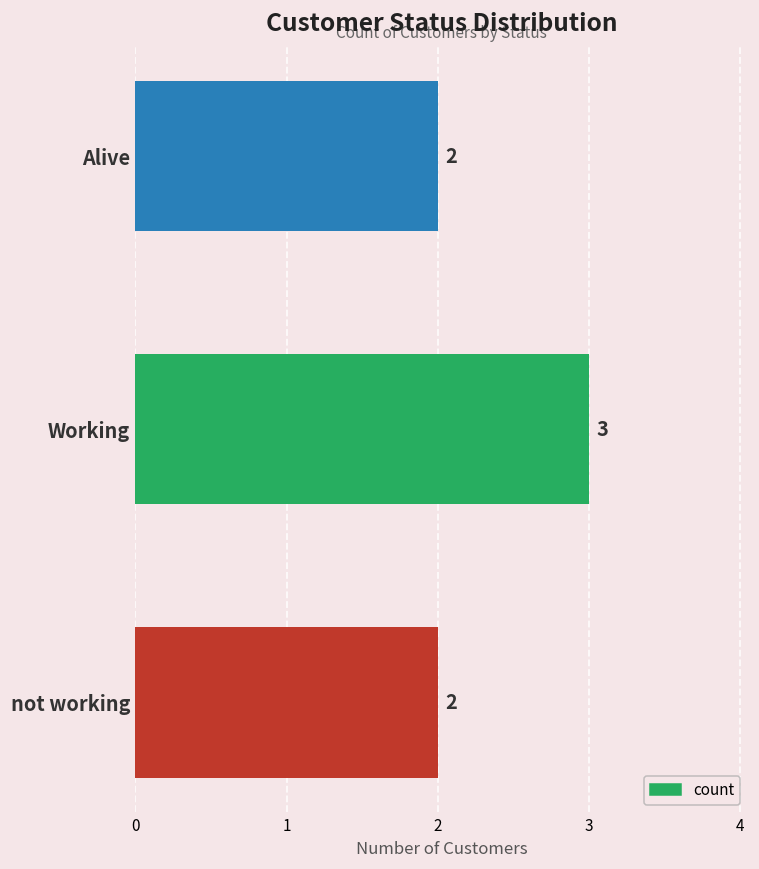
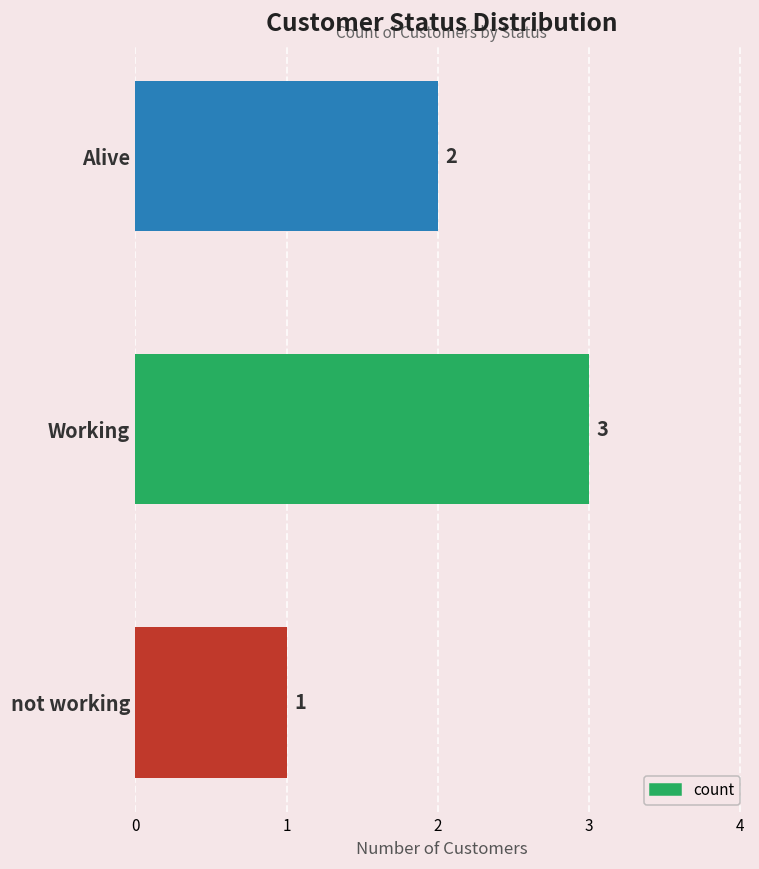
  {
    "Alive": 2,
    "Working": 3,
-   "not working": 2
+   "not working": 1
  }
